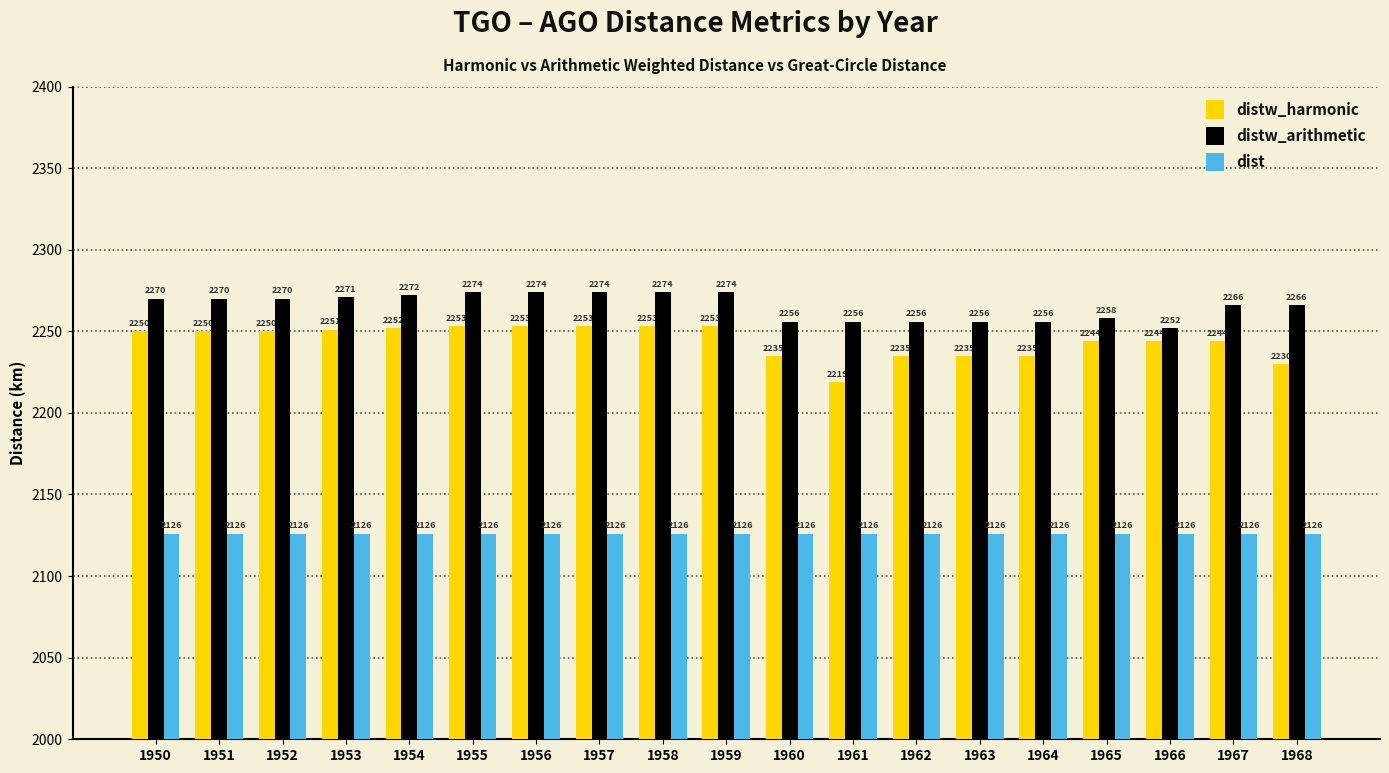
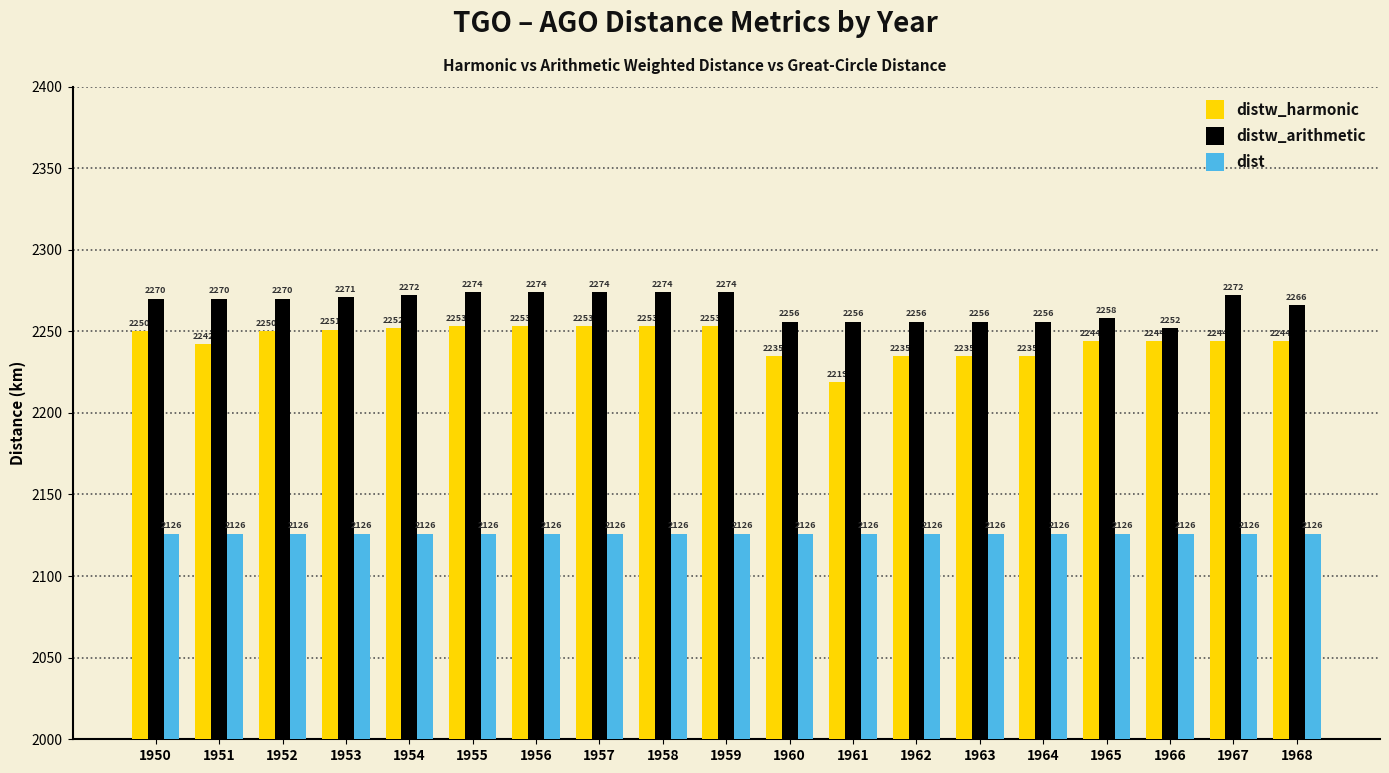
  {
    "distw_harmonic": {
      "1950": 2250,
-     "1951": 2250,
+     "1951": 2242,
      "1952": 2250,
      "1953": 2251,
      "1954": 2252,
      "1955": 2253,
      "1956": 2253,
      "1957": 2253,
      "1958": 2253,
      "1959": 2253,
      "1960": 2235,
      "1961": 2219,
      "1962": 2235,
      "1963": 2235,
      "1964": 2235,
      "1965": 2244,
      "1966": 2244,
      "1967": 2244,
-     "1968": 2230
+     "1968": 2244
    },
    "distw_arithmetic": {
      "1950": 2270,
      "1951": 2270,
      "1952": 2270,
      "1953": 2271,
      "1954": 2272,
      "1955": 2274,
      "1956": 2274,
      "1957": 2274,
      "1958": 2274,
      "1959": 2274,
      "1960": 2256,
      "1961": 2256,
      "1962": 2256,
      "1963": 2256,
      "1964": 2256,
      "1965": 2258,
      "1966": 2252,
-     "1967": 2266,
+     "1967": 2272,
      "1968": 2266
    },
    "dist": {
      "1950": 2126,
      "1951": 2126,
      "1952": 2126,
      "1953": 2126,
      "1954": 2126,
      "1955": 2126,
      "1956": 2126,
      "1957": 2126,
      "1958": 2126,
      "1959": 2126,
      "1960": 2126,
      "1961": 2126,
      "1962": 2126,
      "1963": 2126,
      "1964": 2126,
      "1965": 2126,
      "1966": 2126,
      "1967": 2126,
      "1968": 2126
    }
  }
